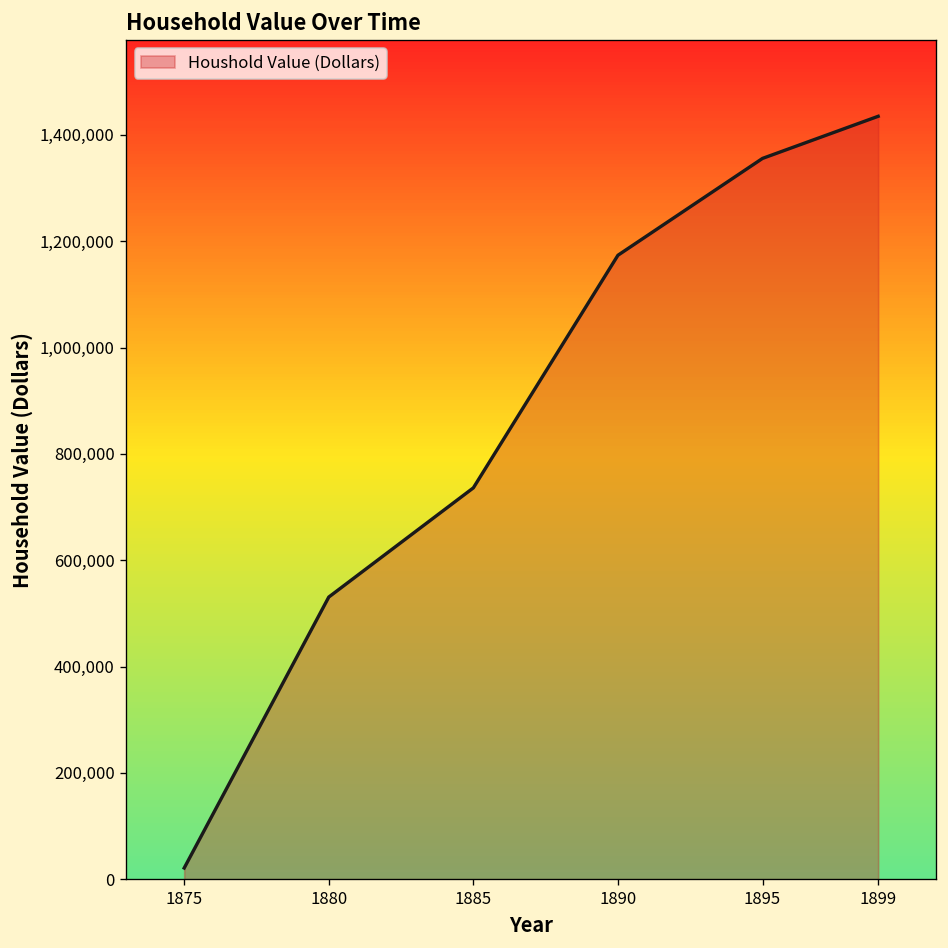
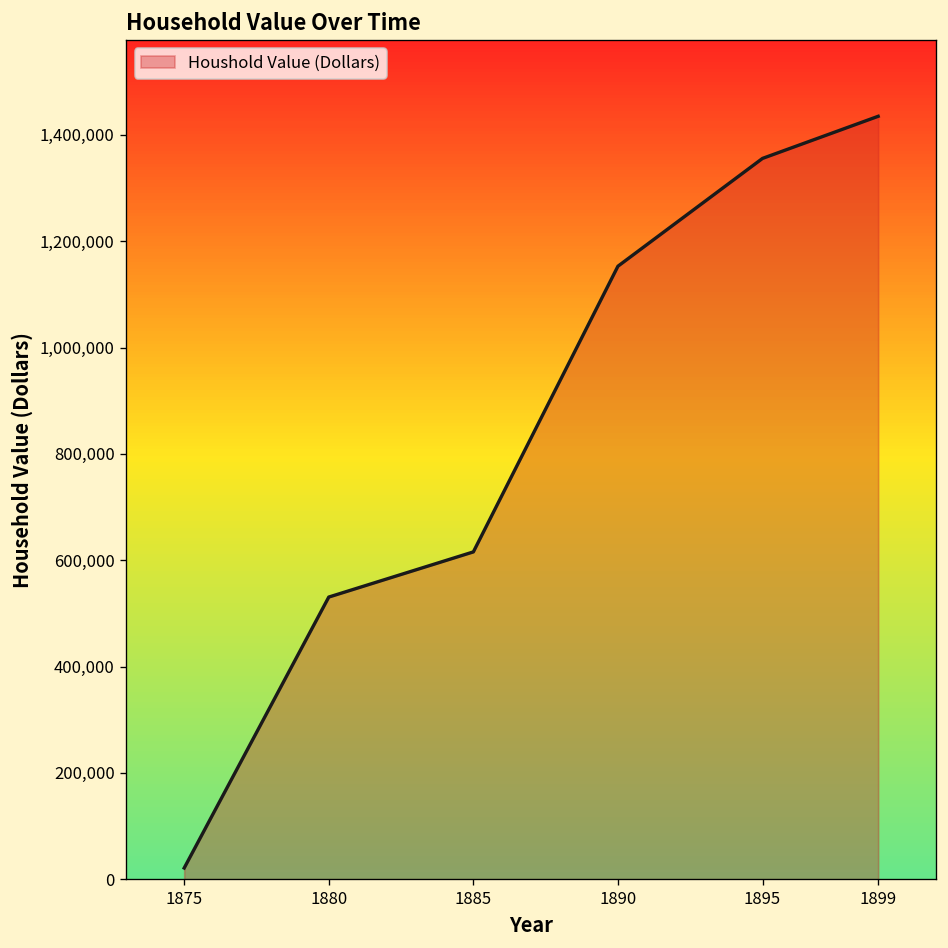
  {
    "1875": "20,000",
    "1880": "530,000",
-   "1885": "740,000",
-   "1890": "1,170,000",
+   "1885": "620,000",
+   "1890": "1,150,000",
    "1895": "1,360,000",
    "1899": "1,430,000"
  }
